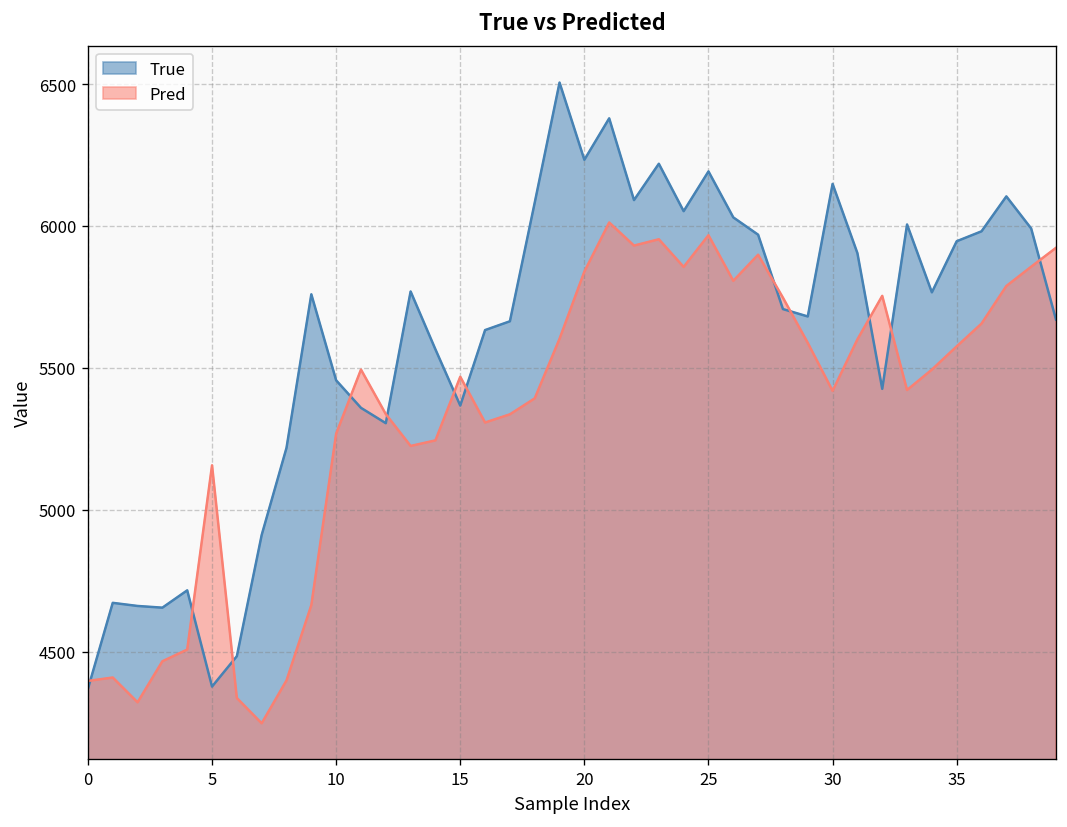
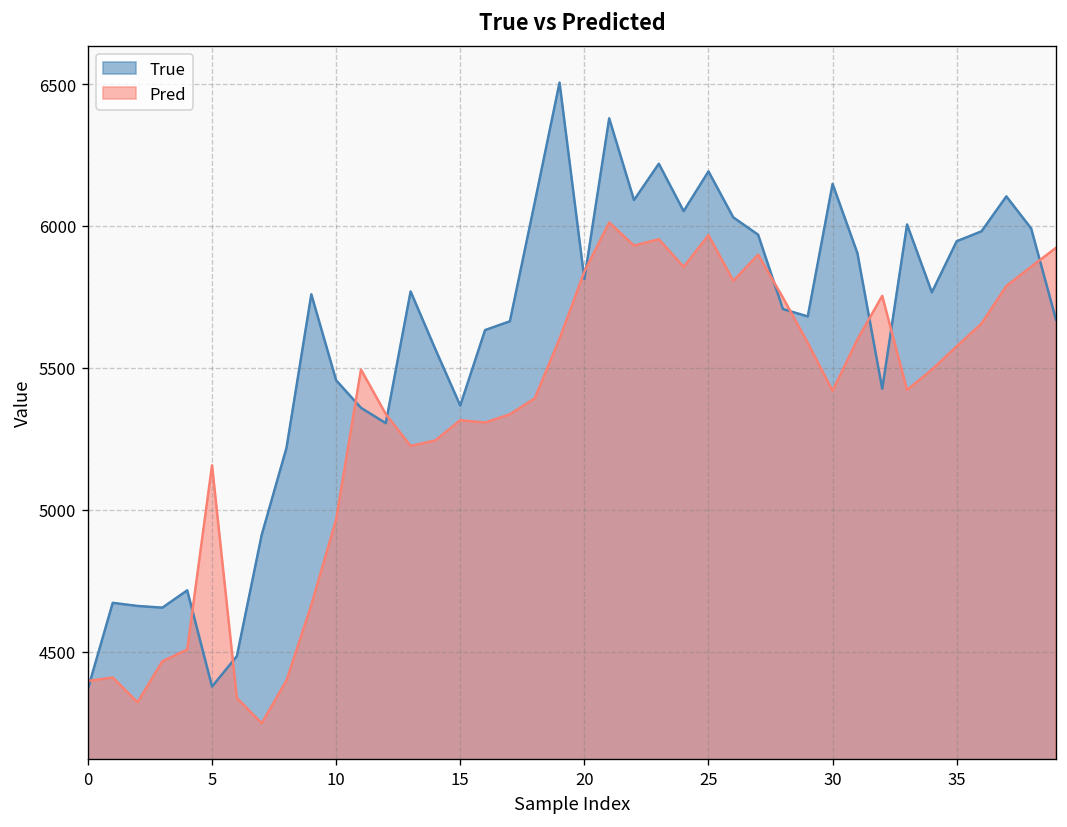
  {
    "True": {
      "0": 4370,
      "5": 4380,
      "10": 5460,
      "15": 5370,
-     "20": 6230,
+     "20": 5810,
      "25": 6190,
      "30": 6150,
      "35": 5950
    },
    "Pred": {
      "0": 4400,
      "5": 5160,
-     "10": 5270,
-     "15": 5470,
+     "10": 4970,
+     "15": 5320,
      "20": 5840,
      "25": 5970,
      "30": 5420,
      "35": 5580
    }
  }
